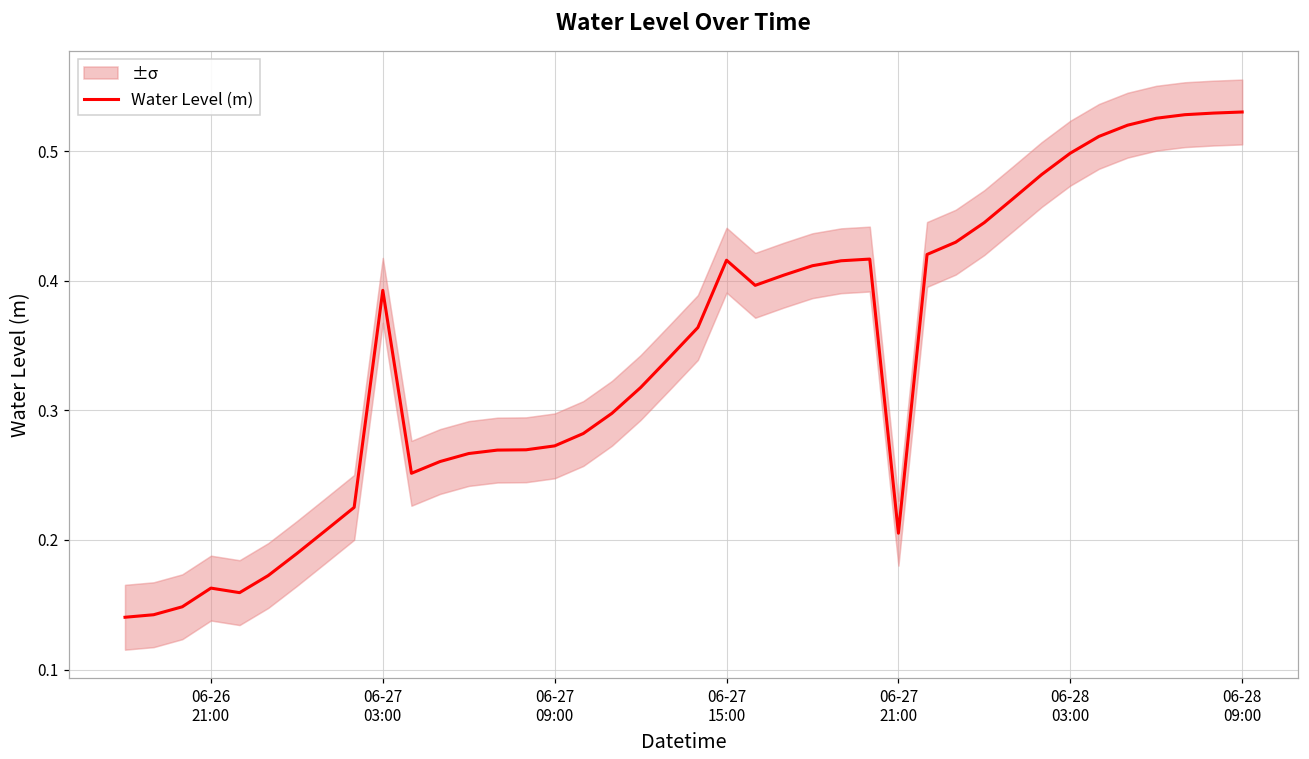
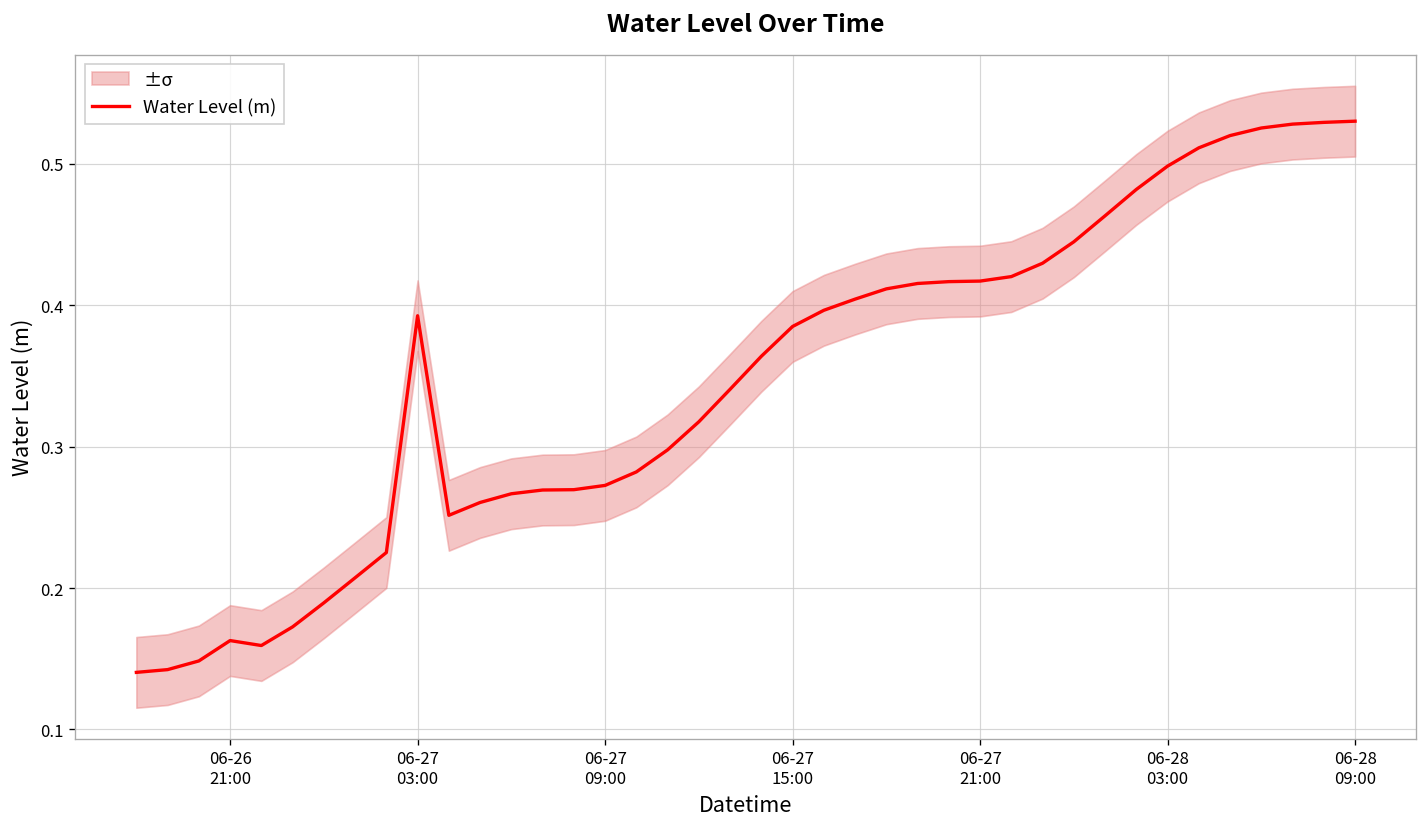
  {
    "Water Level (m)": {
      "06-26 21:00": 0.163,
      "06-27 03:00": 0.393,
      "06-27 09:00": 0.273,
-     "06-27 15:00": 0.416,
-     "06-27 21:00": 0.205,
+     "06-27 15:00": 0.385,
+     "06-27 21:00": 0.417,
      "06-28 03:00": 0.498,
      "06-28 09:00": 0.530
    }
  }
